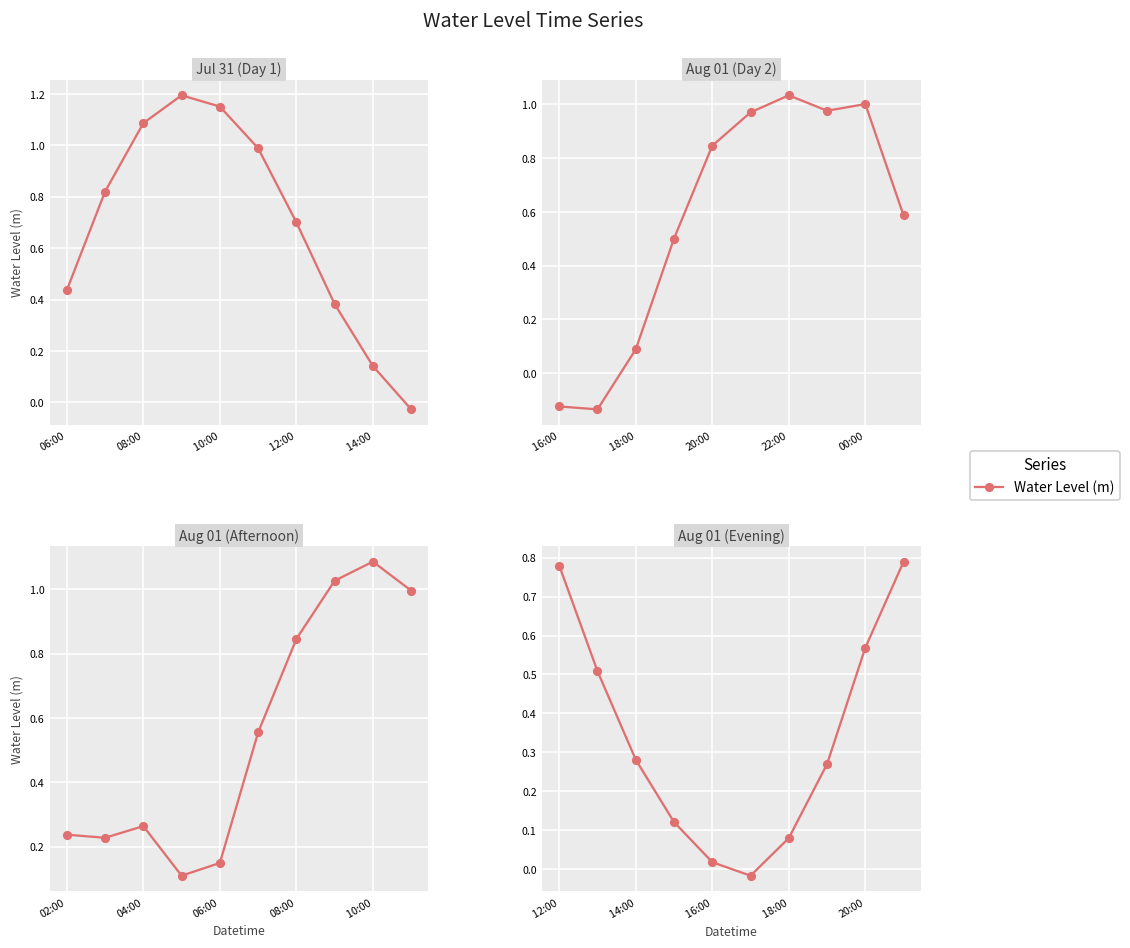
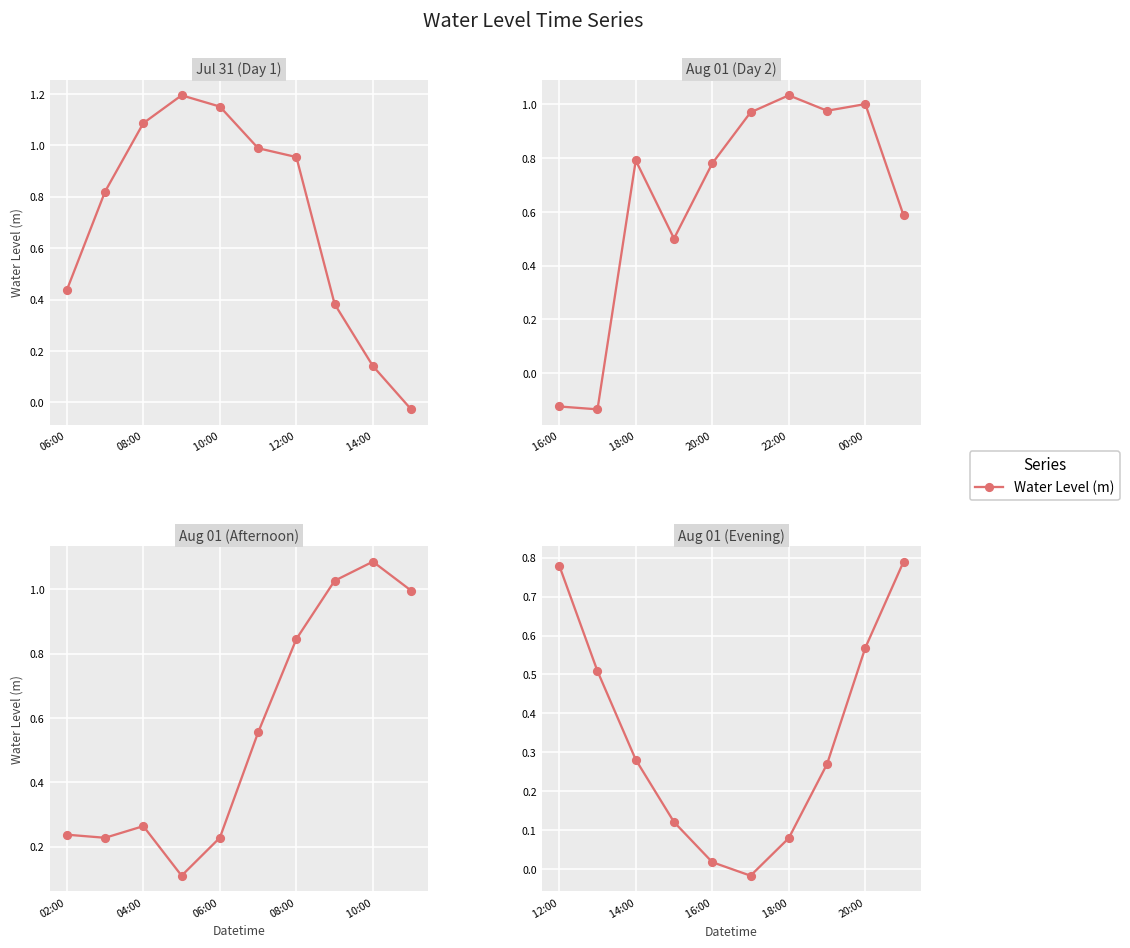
  {
    "Jul 31 (Day 1)": {
      "06:00": 0.44,
      "08:00": 1.09,
      "10:00": 1.15,
-     "12:00": 0.70,
+     "12:00": 0.95,
      "14:00": 0.14
    },
    "Aug 01 (Day 2)": {
      "16:00": -0.12,
-     "18:00": 0.09,
-     "20:00": 0.85,
+     "18:00": 0.79,
+     "20:00": 0.78,
      "22:00": 1.03,
      "00:00": 1.00
    },
    "Aug 01 (Afternoon)": {
      "02:00": 0.24,
      "04:00": 0.26,
-     "06:00": 0.15,
+     "06:00": 0.23,
      "08:00": 0.85,
      "10:00": 1.09
    },
    "Aug 01 (Evening)": {
      "12:00": 0.78,
      "14:00": 0.28,
      "16:00": 0.02,
      "18:00": 0.08,
      "20:00": 0.57
    }
  }
